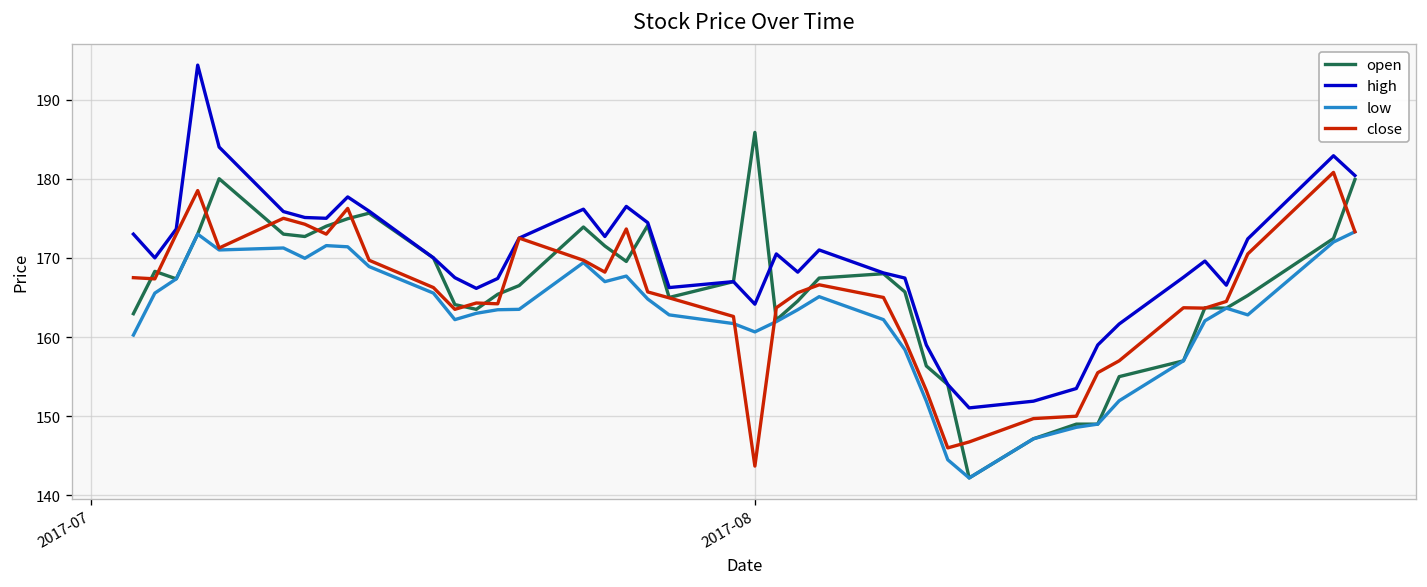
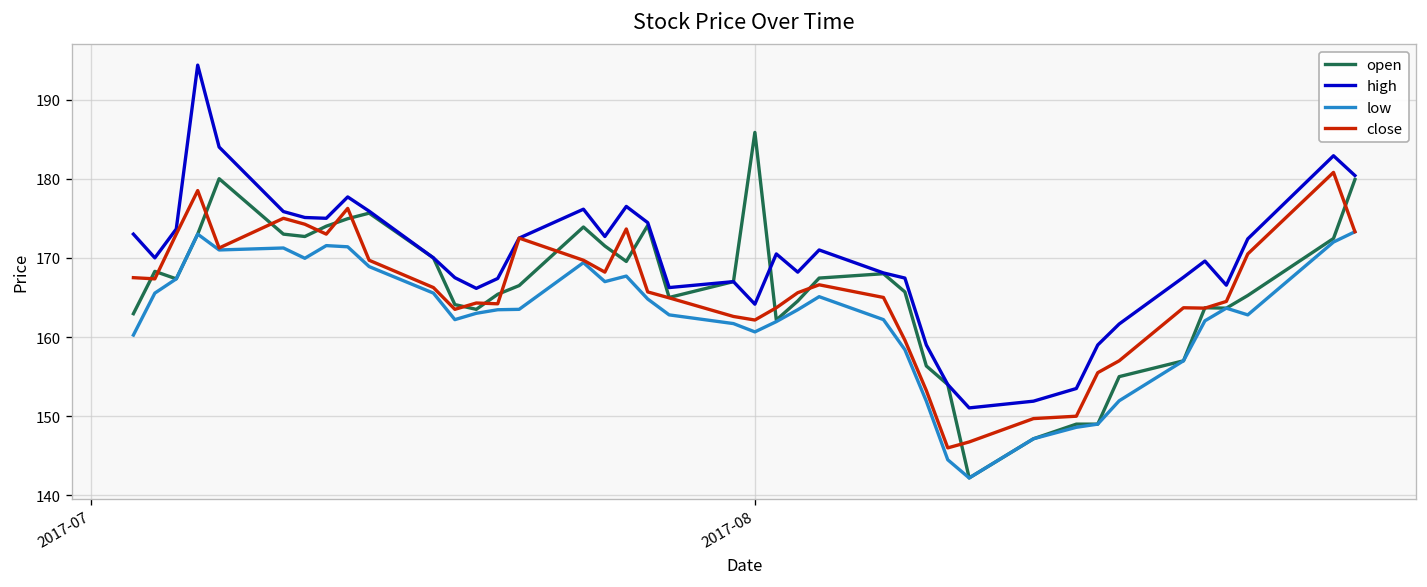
  {
    "open": {
      "2017-08": 186
    },
    "high": {
      "2017-08": 164
    },
    "low": {
      "2017-08": 161
    },
    "close": {
-     "2017-08": 144
+     "2017-08": 162
    }
  }
